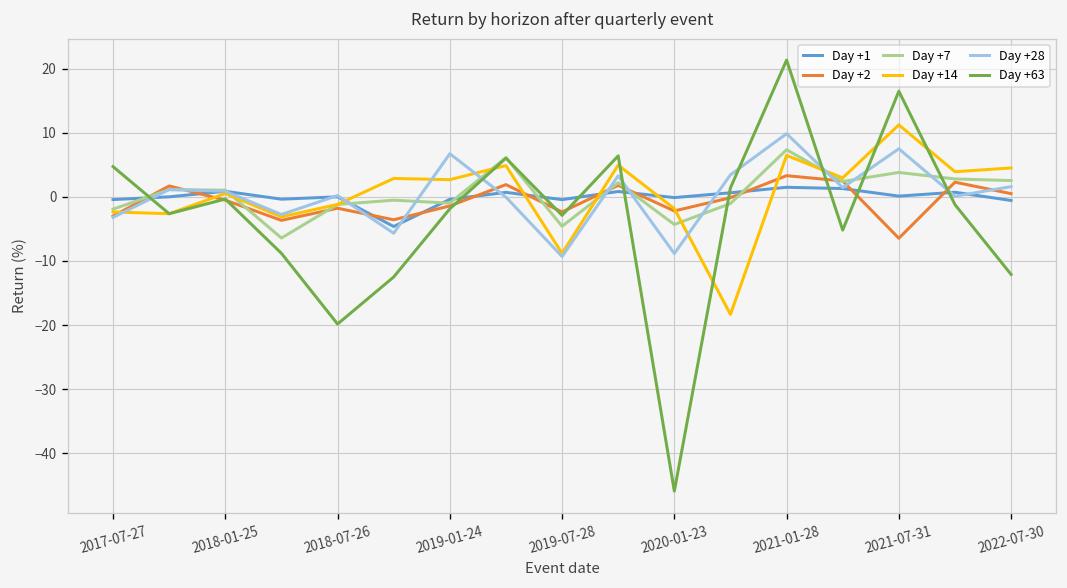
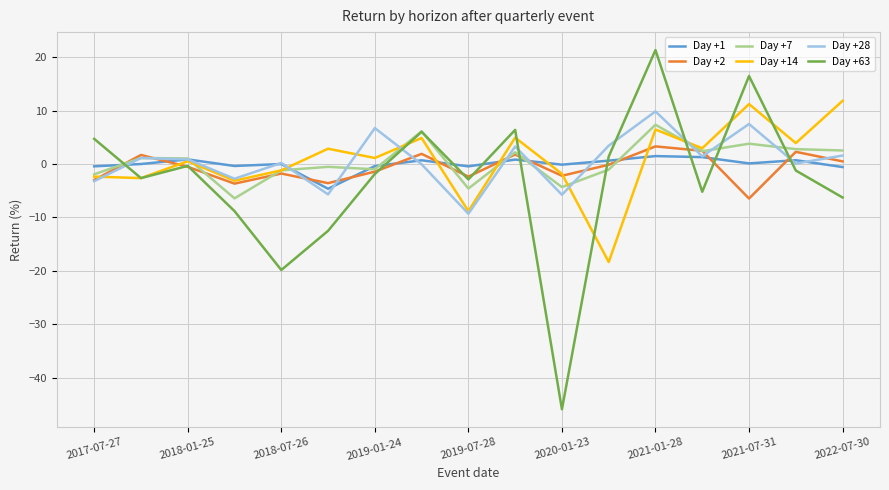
  {
    "Day +1": {
      "2017-07-27": 0,
      "2019-01-24": 0,
      "2019-07-28": 0,
      "2020-01-23": 0,
      "2021-01-28": 1,
      "2021-07-31": 0,
      "2022-07-30": -1
    },
    "Day +2": {
      "2018-07-26": -2,
      "2019-07-28": -2,
      "2021-01-28": 3,
      "2021-07-31": -6,
      "2022-07-30": 0
    },
    "Day +7": {
      "2019-07-28": -5,
      "2020-01-23": -4,
      "2021-01-28": 7,
      "2021-07-31": 4,
      "2022-07-30": 3
    },
    "Day +14": {
-     "2019-01-24": 3,
+     "2019-01-24": 1,
      "2019-07-28": -9,
      "2021-01-28": 6,
      "2021-07-31": 11,
-     "2022-07-30": 5
+     "2022-07-30": 12
    },
    "Day +28": {
      "2019-01-24": 7,
      "2019-07-28": -9,
-     "2020-01-23": -9,
+     "2020-01-23": -6,
      "2021-01-28": 10,
      "2021-07-31": 7,
      "2022-07-30": 2
    },
    "Day +63": {
      "2017-07-27": 5,
      "2018-07-26": -20,
      "2019-07-28": -3,
      "2020-01-23": -46,
      "2021-01-28": 21,
      "2021-07-31": 16,
-     "2022-07-30": -12
+     "2022-07-30": -6
    }
  }
